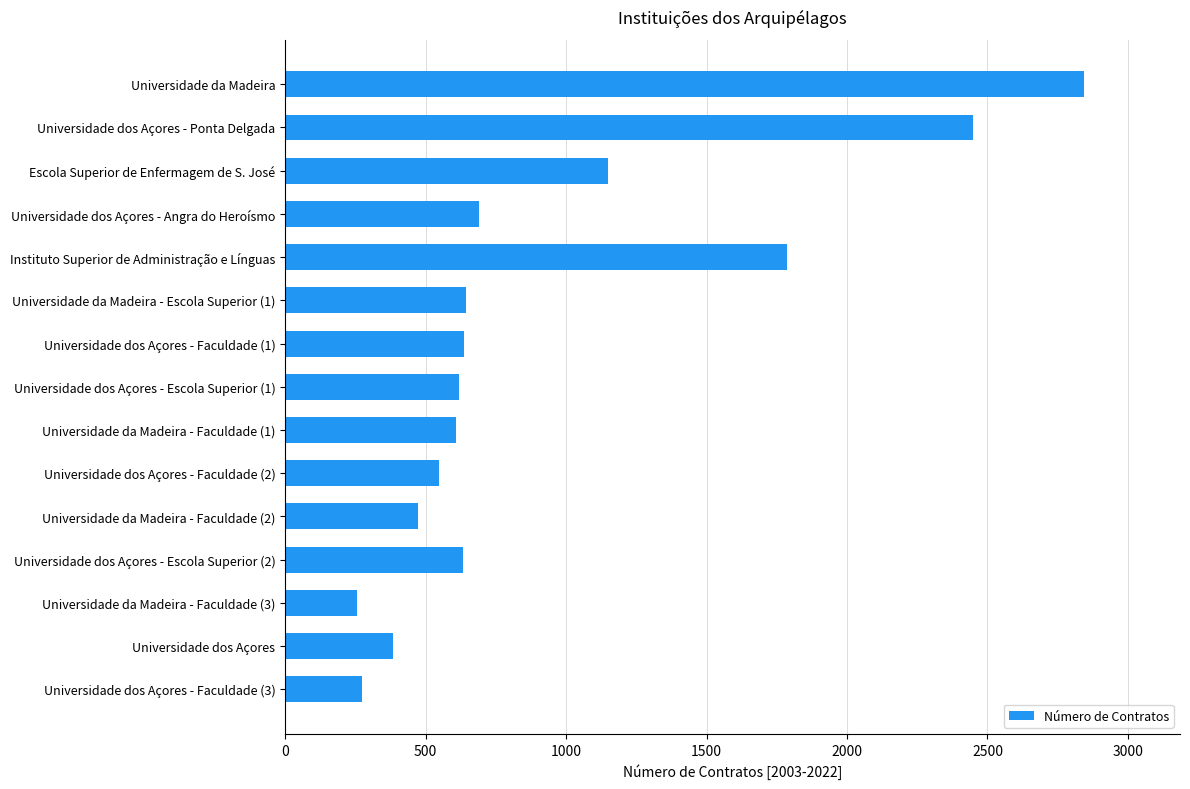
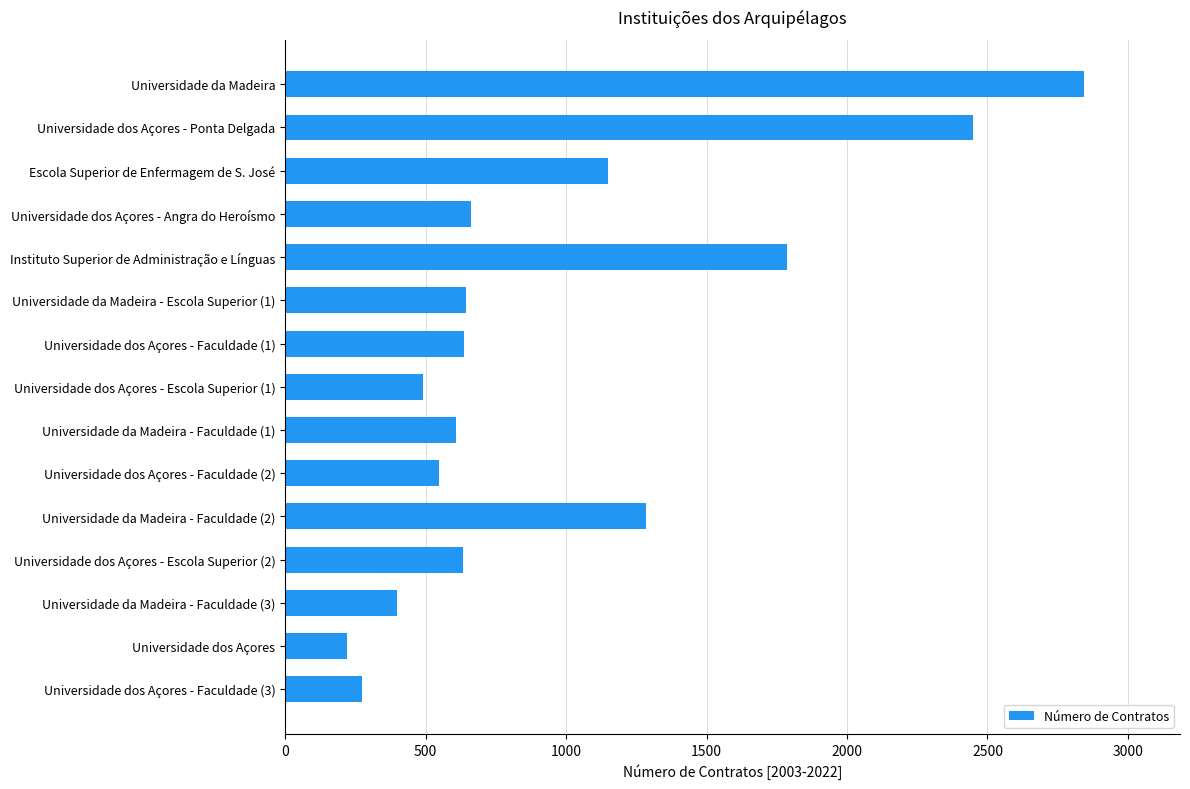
  {
    "Universidade da Madeira": 2840,
    "Universidade dos Açores - Ponta Delgada": 2450,
    "Escola Superior de Enfermagem de S. José": 1150,
-   "Universidade dos Açores - Angra do Heroísmo": 690,
+   "Universidade dos Açores - Angra do Heroísmo": 660,
    "Instituto Superior de Administração e Línguas": 1790,
    "Universidade da Madeira - Escola Superior (1)": 650,
    "Universidade dos Açores - Faculdade (1)": 640,
-   "Universidade dos Açores - Escola Superior (1)": 620,
+   "Universidade dos Açores - Escola Superior (1)": 490,
    "Universidade da Madeira - Faculdade (1)": 610,
    "Universidade dos Açores - Faculdade (2)": 550,
-   "Universidade da Madeira - Faculdade (2)": 470,
+   "Universidade da Madeira - Faculdade (2)": 1290,
    "Universidade dos Açores - Escola Superior (2)": 630,
-   "Universidade da Madeira - Faculdade (3)": 260,
-   "Universidade dos Açores": 380,
+   "Universidade da Madeira - Faculdade (3)": 400,
+   "Universidade dos Açores": 220,
    "Universidade dos Açores - Faculdade (3)": 270
  }
